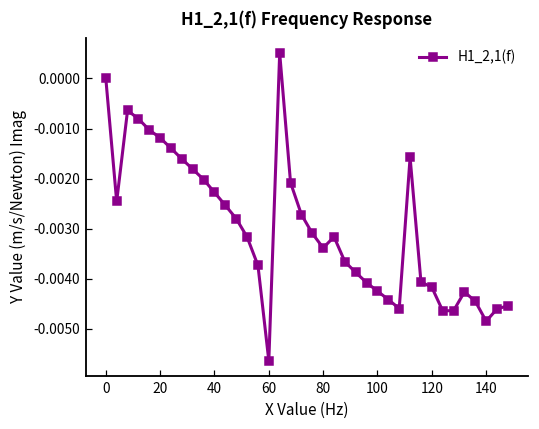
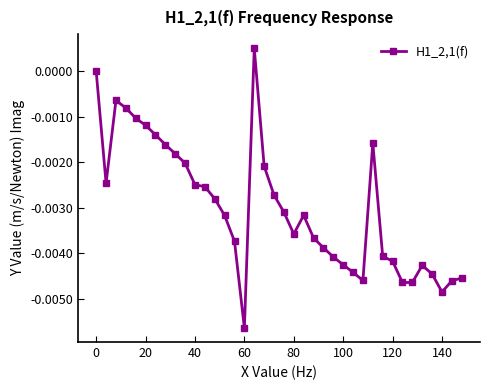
  {
    "0": 0.0000,
    "20": -0.0012,
-   "40": -0.0023,
+   "40": -0.0025,
    "60": -0.0056,
-   "80": -0.0034,
+   "80": -0.0036,
    "100": -0.0043,
    "120": -0.0042,
    "140": -0.0048
  }
